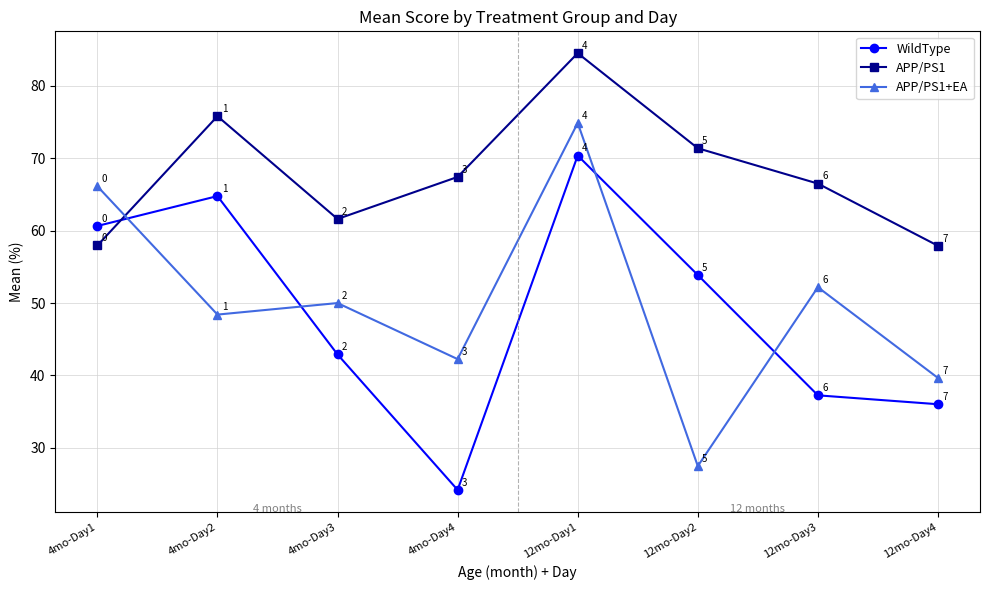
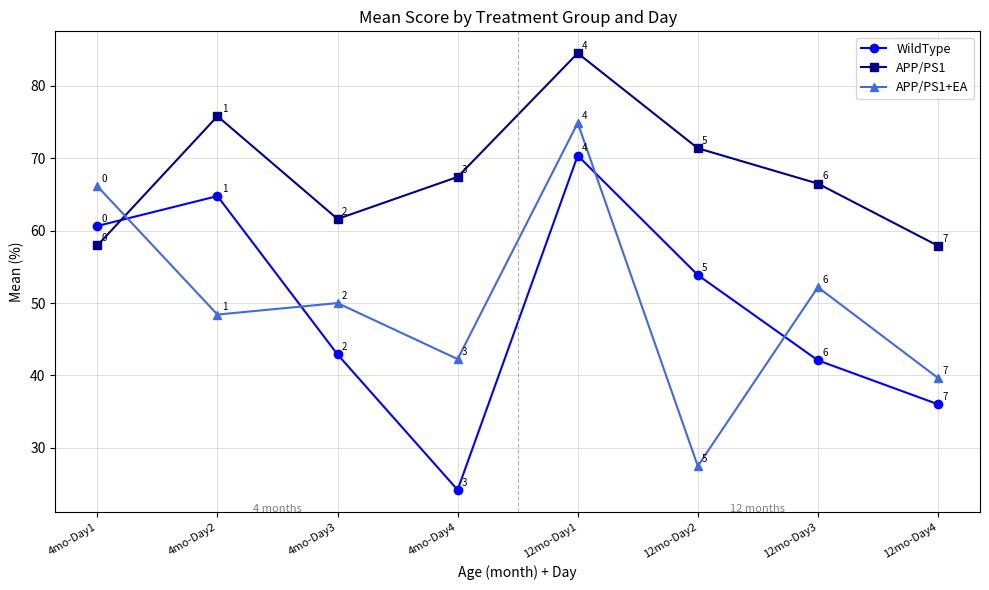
  {
    "WildType": {
-     "12mo-Day3": 37
+     "12mo-Day3": 42
    }
  }
